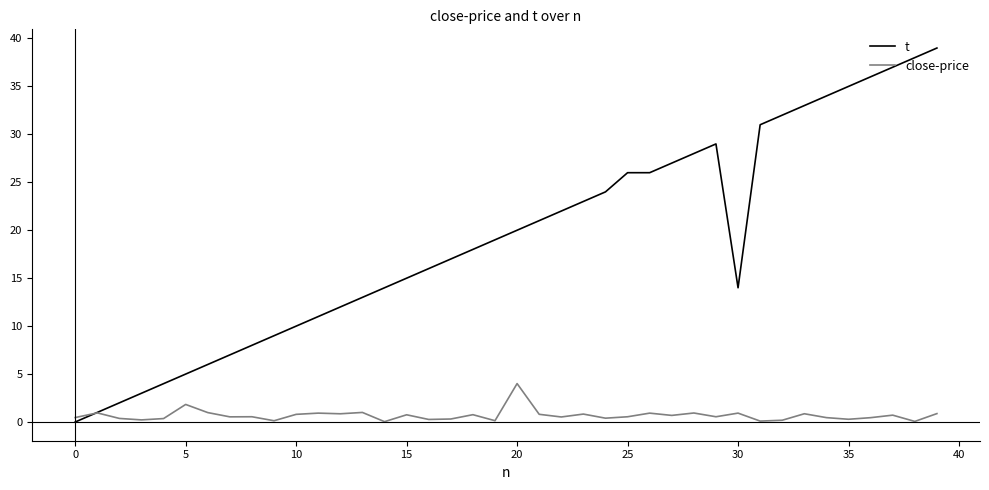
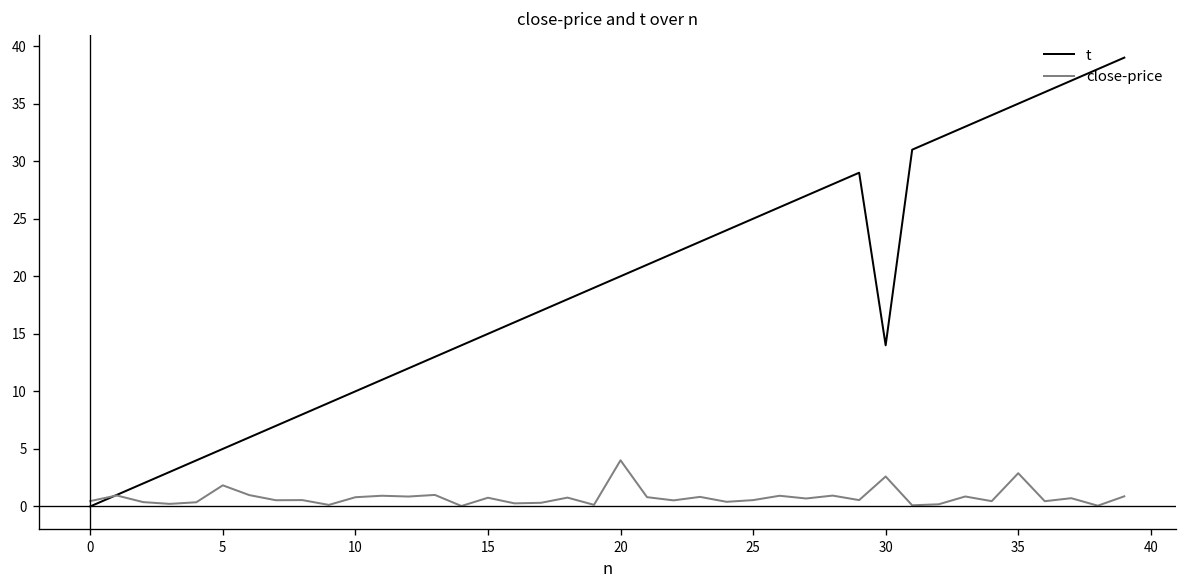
  {
    "t": {
      "0": 0,
      "5": 5,
      "10": 10,
      "15": 15,
      "20": 20,
-     "25": 26,
+     "25": 25,
      "30": 14,
      "35": 35
    },
    "close-price": {
      "0": 0,
      "5": 2,
      "10": 1,
      "15": 1,
      "20": 4,
      "25": 1,
-     "30": 1,
-     "35": 0
+     "30": 3,
+     "35": 3
    }
  }
